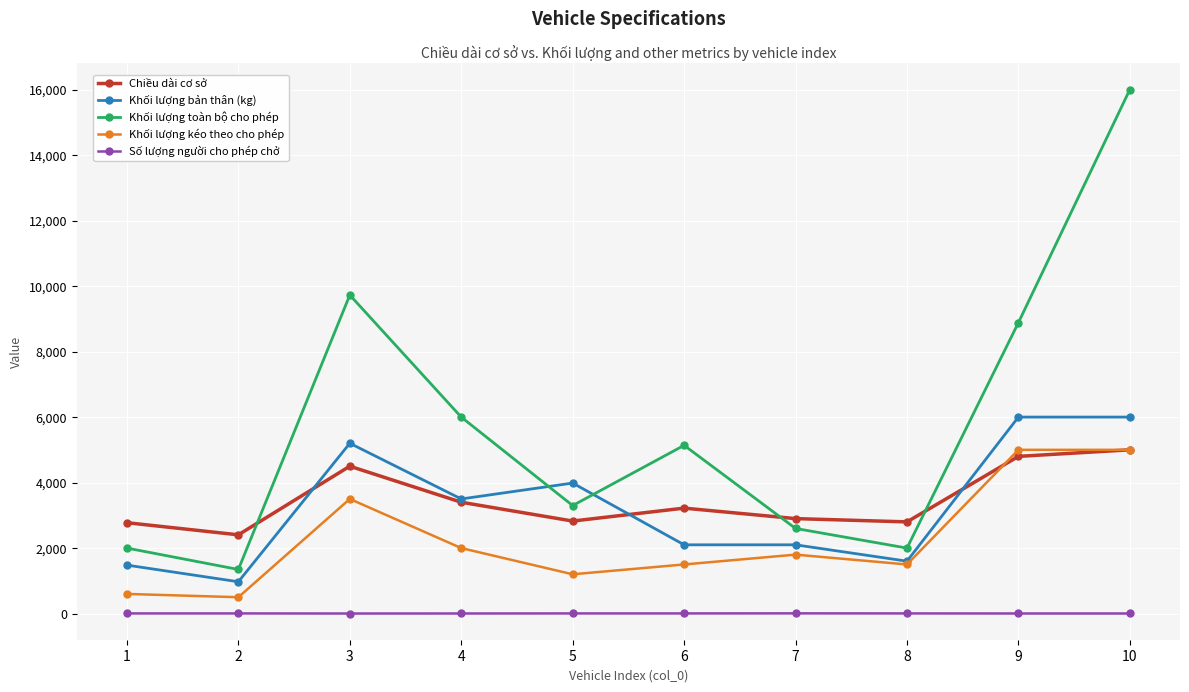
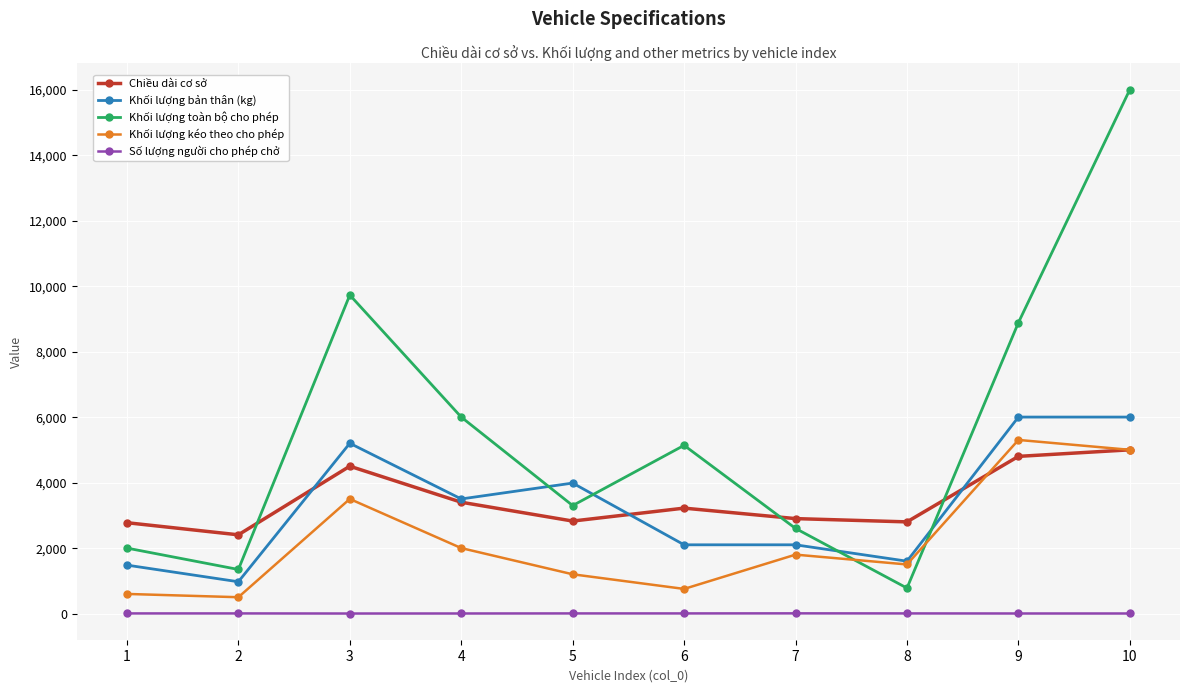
  {
    "Chiều dài cơ sở": {
      "1": "2,800",
      "2": "2,400",
      "3": "4,500",
      "4": "3,400",
      "5": "2,800",
      "6": "3,200",
      "7": "2,900",
      "8": "2,800",
      "9": "4,800"
    },
    "Khối lượng bản thân (kg)": {
      "1": "1,500",
      "2": "1,000",
      "3": "5,200",
      "4": "3,500",
      "5": "4,000",
      "6": "2,100",
      "7": "2,100",
      "8": "1,600",
      "9": "6,000",
      "10": "6,000"
    },
    "Khối lượng toàn bộ cho phép": {
      "1": "2,000",
      "2": "1,300",
      "3": "9,700",
      "4": "6,000",
      "5": "3,300",
      "6": "5,100",
      "7": "2,600",
-     "8": "2,000",
+     "8": "800",
      "9": "8,900",
      "10": "16,000"
    },
    "Khối lượng kéo theo cho phép": {
      "1": "600",
      "2": "500",
      "3": "3,500",
      "4": "2,000",
      "5": "1,200",
-     "6": "1,500",
+     "6": "800",
      "7": "1,800",
      "8": "1,500",
-     "9": "5,000"
+     "9": "5,300"
    },
    "Số lượng người cho phép chở": {
      "1": "0",
      "2": "0",
      "3": "0",
      "4": "0",
      "5": "0",
      "6": "0",
      "7": "0",
      "8": "0",
      "9": "0",
      "10": "0"
    }
  }
